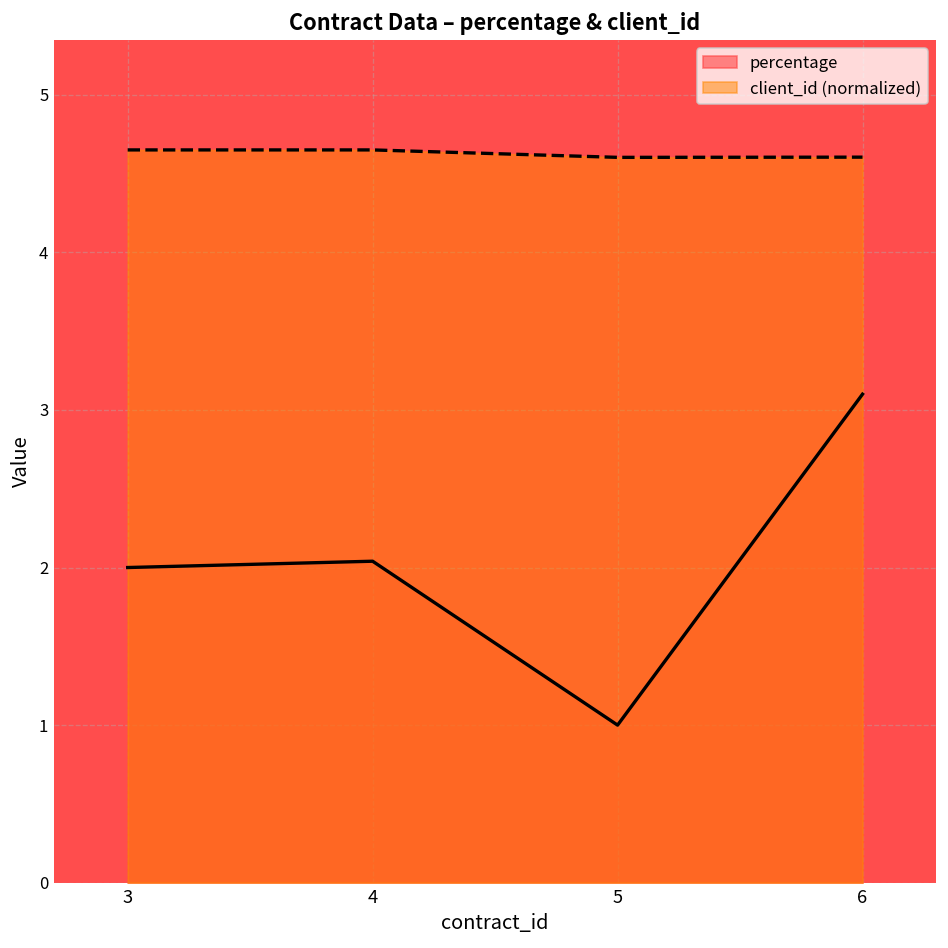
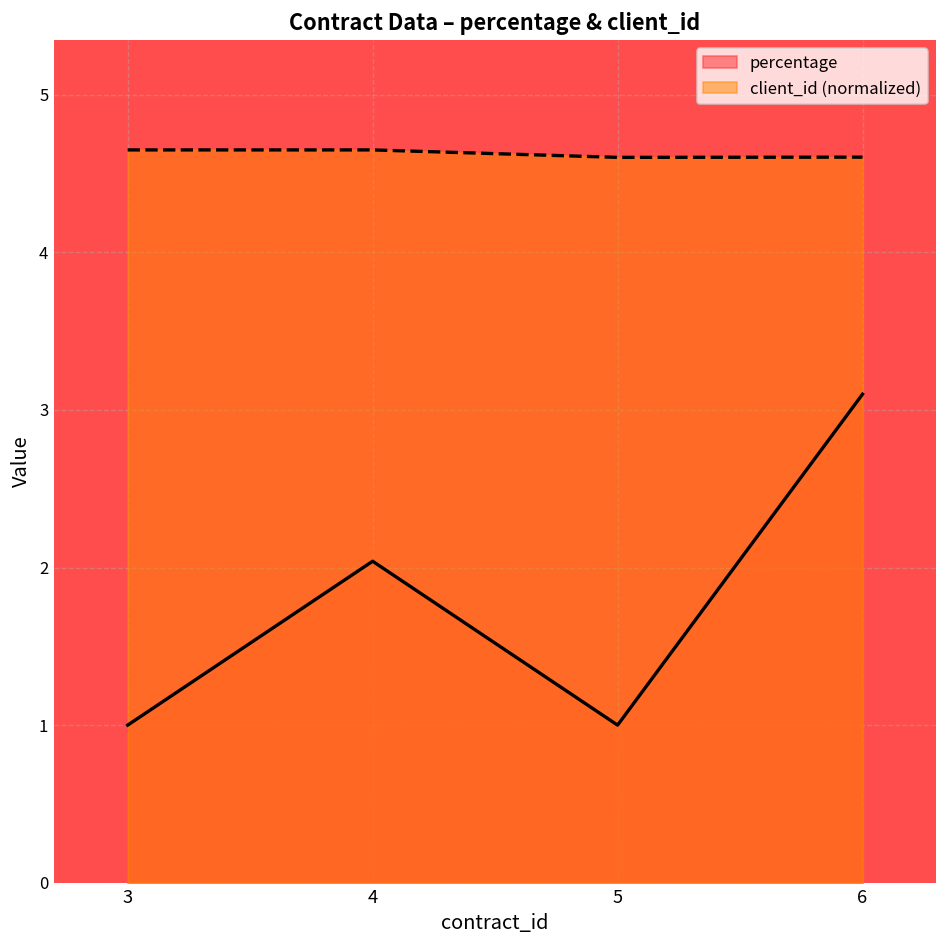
  {
    "percentage": {
-     "3": 2,
+     "3": 1,
      "4": 2.04,
      "5": 1,
      "6": 3.10
    },
    "client_id (normalized)": {
      "3": 4.65,
      "4": 4.65,
      "5": 4.60,
      "6": 4.60
    }
  }
